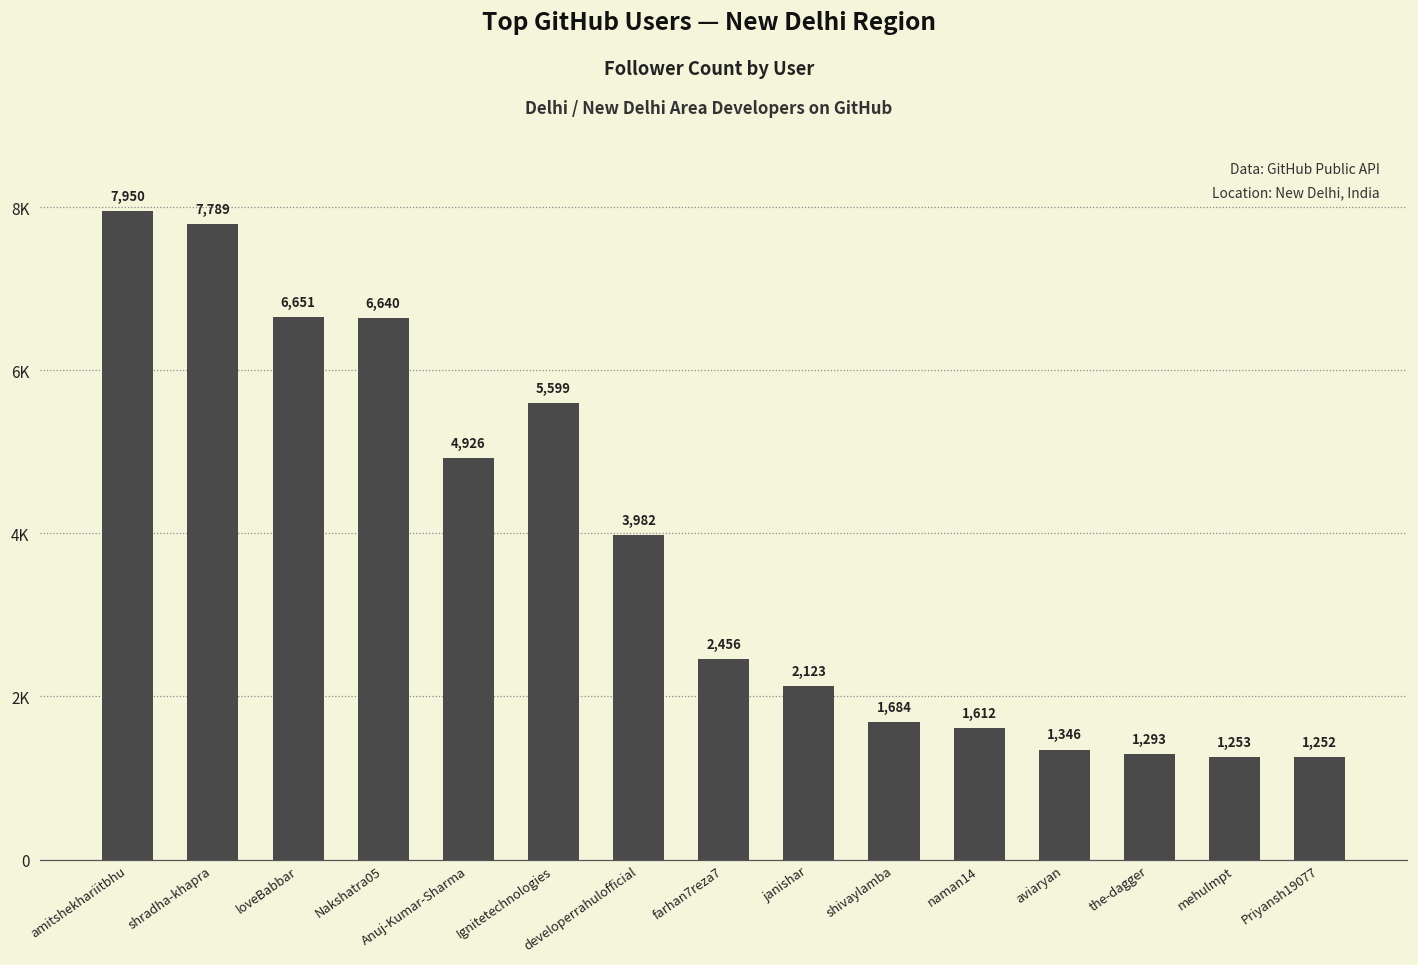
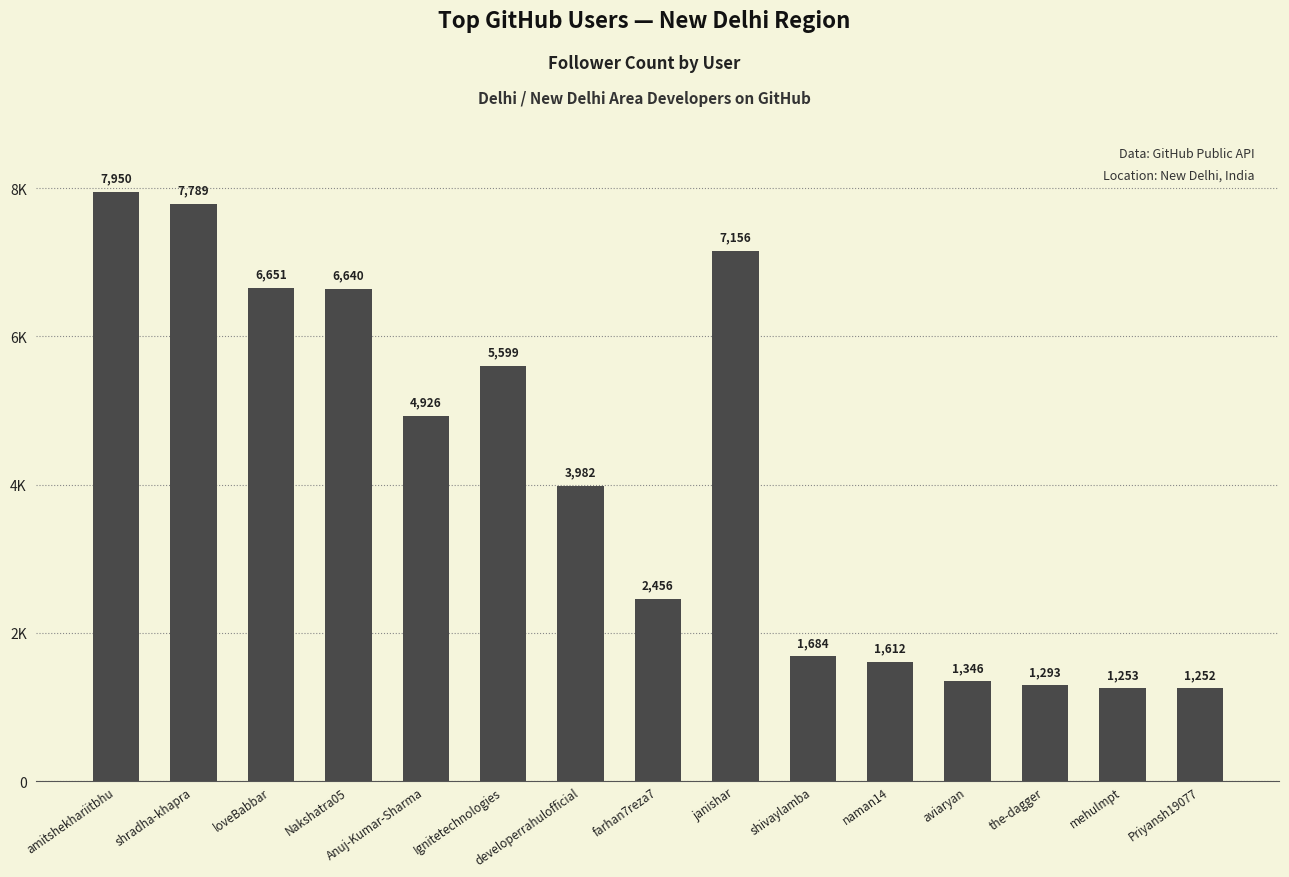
  {
    "amitshekhariitbhu": "7,950",
    "shradha-khapra": "7,789",
    "loveBabbar": "6,651",
    "Nakshatra05": "6,640",
    "Anuj-Kumar-Sharma": "4,926",
    "Ignitetechnologies": "5,599",
    "developerrahulofficial": "3,982",
    "farhan7reza7": "2,456",
-   "janishar": "2,123",
+   "janishar": "7,156",
    "shivaylamba": "1,684",
    "naman14": "1,612",
    "aviaryan": "1,346",
    "the-dagger": "1,293",
    "mehulmpt": "1,253",
    "Priyansh19077": "1,252"
  }
